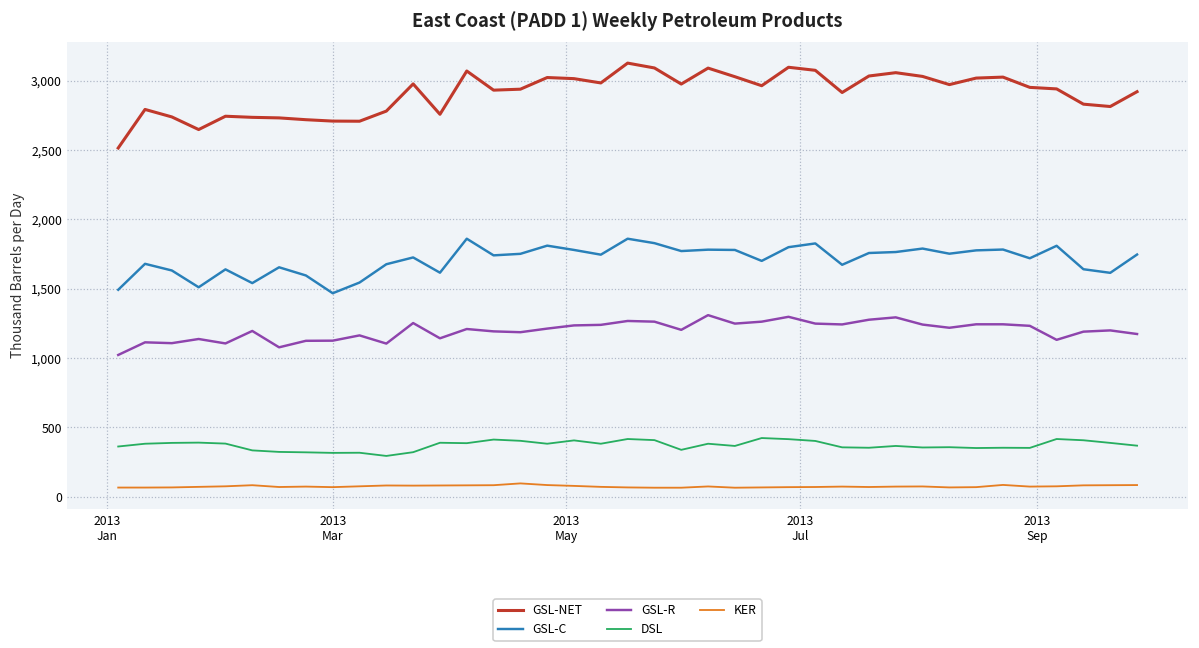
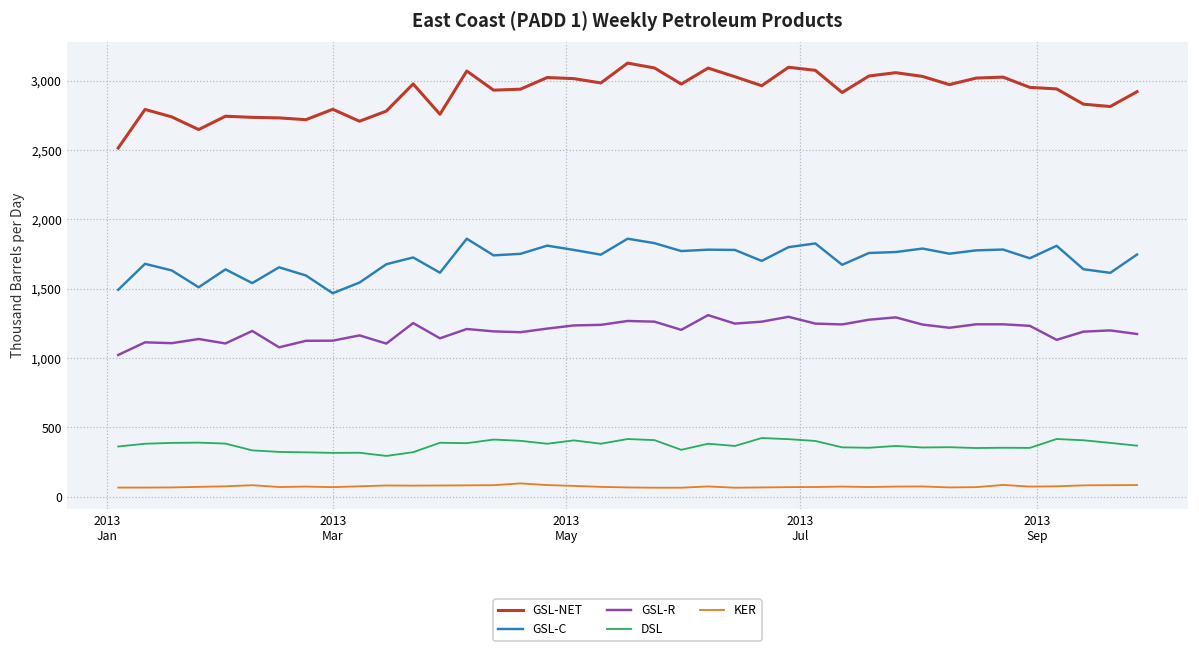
  {
    "GSL-NET": {
-     "2013 Mar": "2,710"
+     "2013 Mar": "2,790"
    },
    "GSL-C": {
      "2013 Mar": "1,470"
    },
    "GSL-R": {
      "2013 Mar": "1,130"
    },
    "DSL": {
      "2013 Mar": "320"
    },
    "KER": {
      "2013 Mar": "70"
    }
  }
